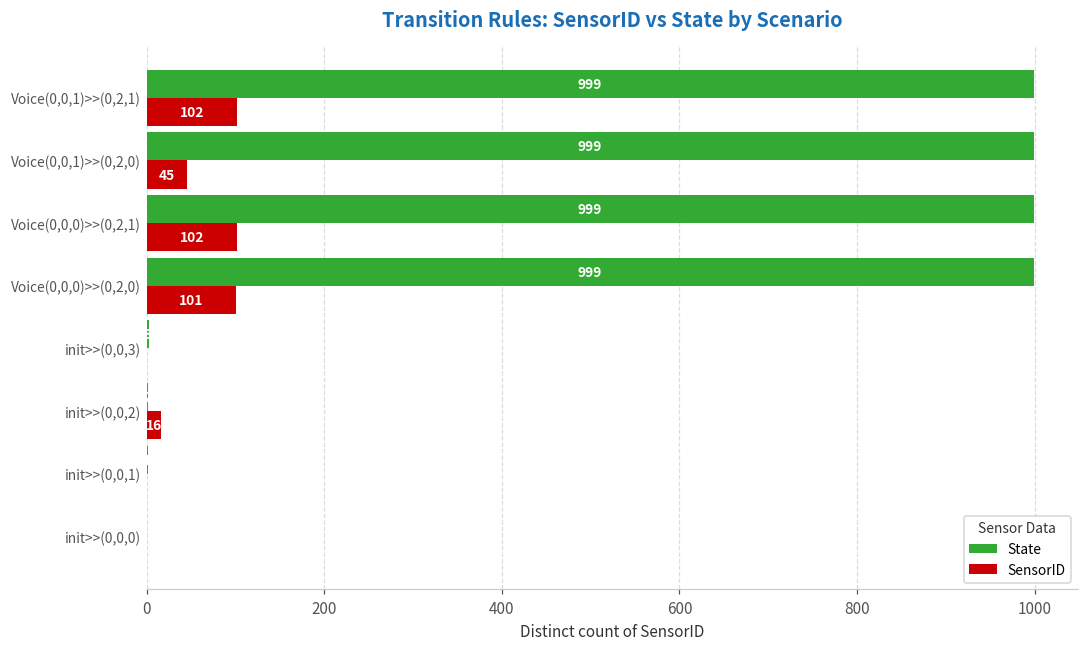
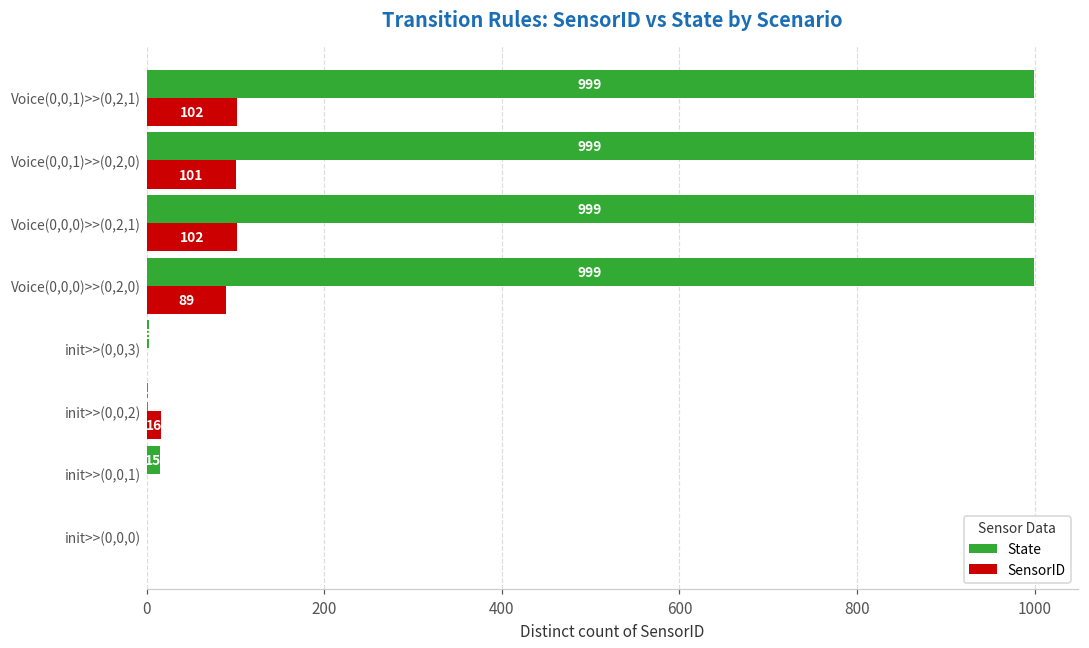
  {
    "State": {
-     "init>>(0,0,1)": 0,
+     "init>>(0,0,1)": 20,
      "init>>(0,0,0)": 0
    },
    "SensorID": {
      "Voice(0,0,1)>>(0,2,1)": 102,
-     "Voice(0,0,1)>>(0,2,0)": 45,
+     "Voice(0,0,1)>>(0,2,0)": 101,
      "Voice(0,0,0)>>(0,2,1)": 102,
-     "Voice(0,0,0)>>(0,2,0)": 101,
+     "Voice(0,0,0)>>(0,2,0)": 89,
      "init>>(0,0,2)": 16
    }
  }
